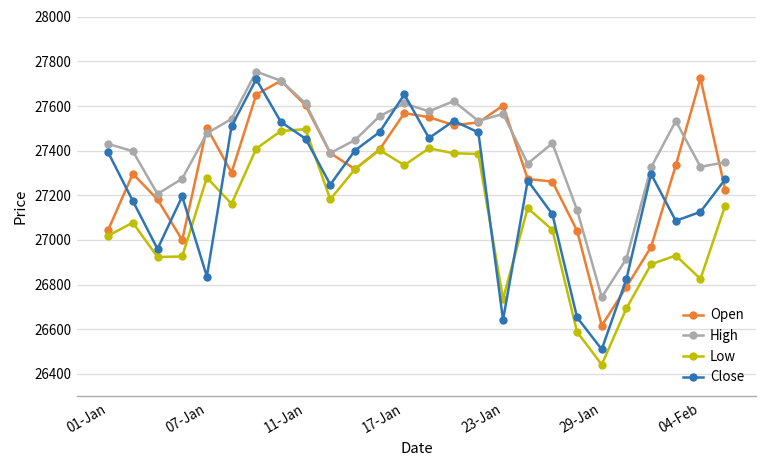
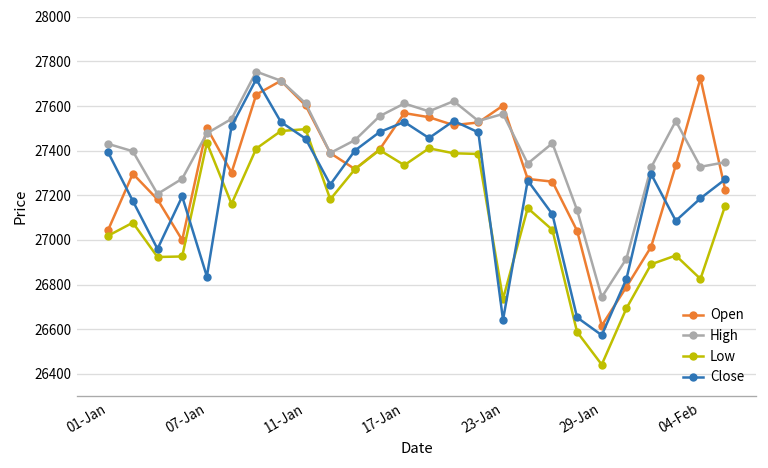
  {
    "Open": {
      "01-Jan": 27050,
      "07-Jan": 27500,
      "17-Jan": 27570,
      "23-Jan": 27600,
      "29-Jan": 26620,
      "04-Feb": 27720
    },
    "High": {
      "01-Jan": 27430,
      "07-Jan": 27480,
      "17-Jan": 27610,
      "23-Jan": 27560,
      "29-Jan": 26740,
      "04-Feb": 27330
    },
    "Low": {
      "01-Jan": 27020,
-     "07-Jan": 27280,
+     "07-Jan": 27440,
      "11-Jan": 27500,
      "17-Jan": 27340,
      "23-Jan": 26740,
      "29-Jan": 26440,
      "04-Feb": 26830
    },
    "Close": {
      "01-Jan": 27390,
      "07-Jan": 26840,
      "11-Jan": 27450,
-     "17-Jan": 27650,
+     "17-Jan": 27530,
      "23-Jan": 26640,
-     "29-Jan": 26510,
-     "04-Feb": 27130
+     "29-Jan": 26570,
+     "04-Feb": 27190
    }
  }
